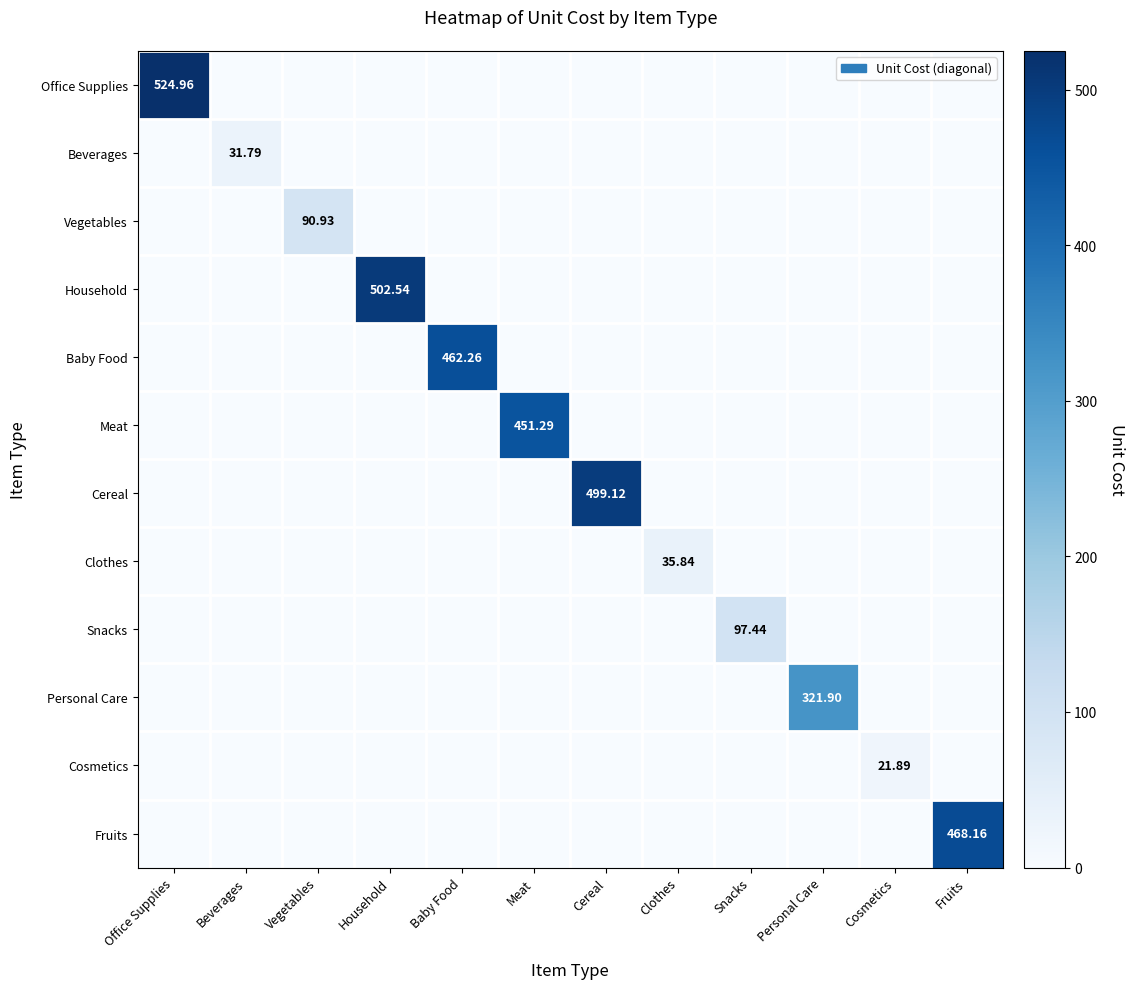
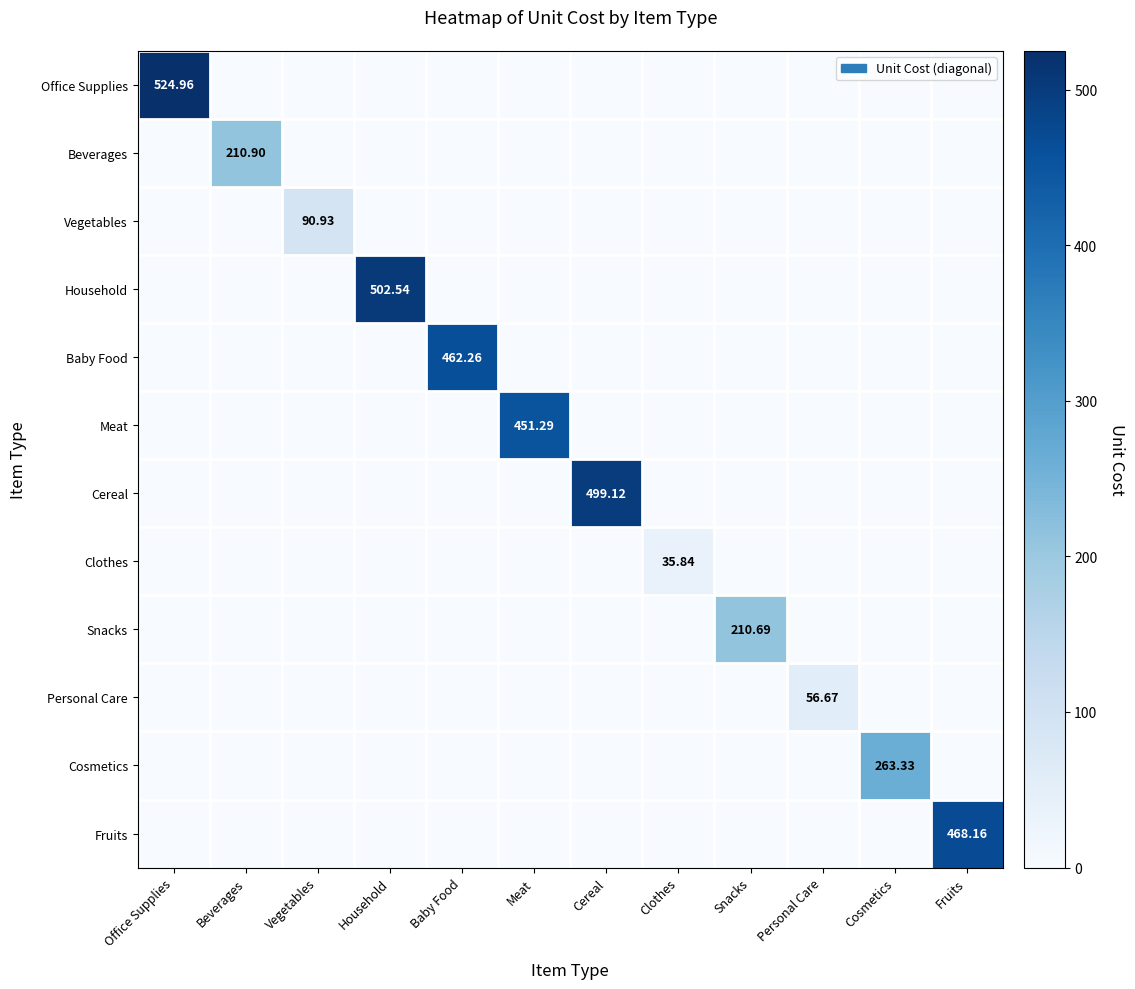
  {
    "Office Supplies": {
      "Office Supplies": 524.96
    },
    "Beverages": {
-     "Beverages": 31.79
+     "Beverages": 210.90
    },
    "Vegetables": {
      "Vegetables": 90.93
    },
    "Household": {
      "Household": 502.54
    },
    "Baby Food": {
      "Baby Food": 462.26
    },
    "Meat": {
      "Meat": 451.29
    },
    "Cereal": {
      "Cereal": 499.12
    },
    "Clothes": {
      "Clothes": 35.84
    },
    "Snacks": {
-     "Snacks": 97.44
+     "Snacks": 210.69
    },
    "Personal Care": {
-     "Personal Care": 321.90
+     "Personal Care": 56.67
    },
    "Cosmetics": {
-     "Cosmetics": 21.89
+     "Cosmetics": 263.33
    },
    "Fruits": {
      "Fruits": 468.16
    }
  }
